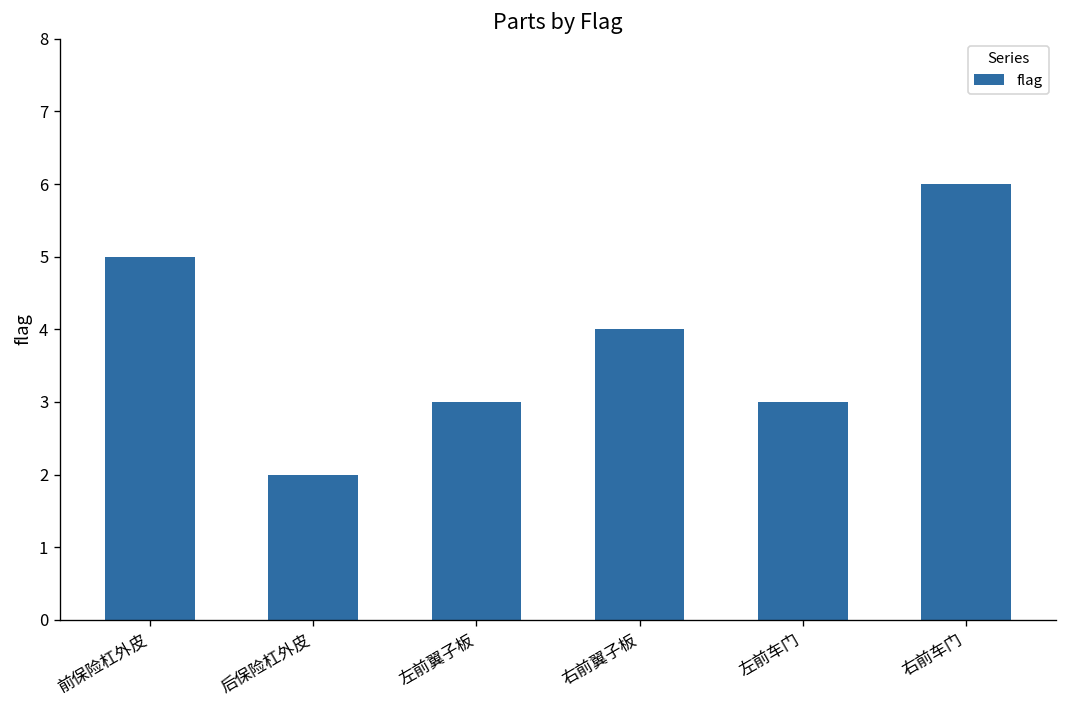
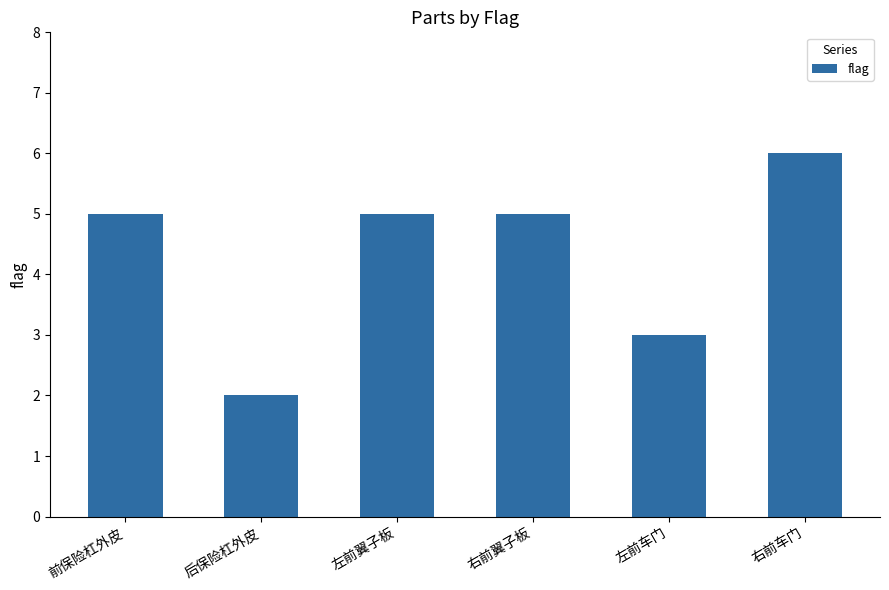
  {
    "前保险杠外皮": 5,
    "后保险杠外皮": 2,
-   "左前翼子板": 3,
-   "右前翼子板": 4,
+   "左前翼子板": 5,
+   "右前翼子板": 5,
    "左前车门": 3,
    "右前车门": 6
  }
